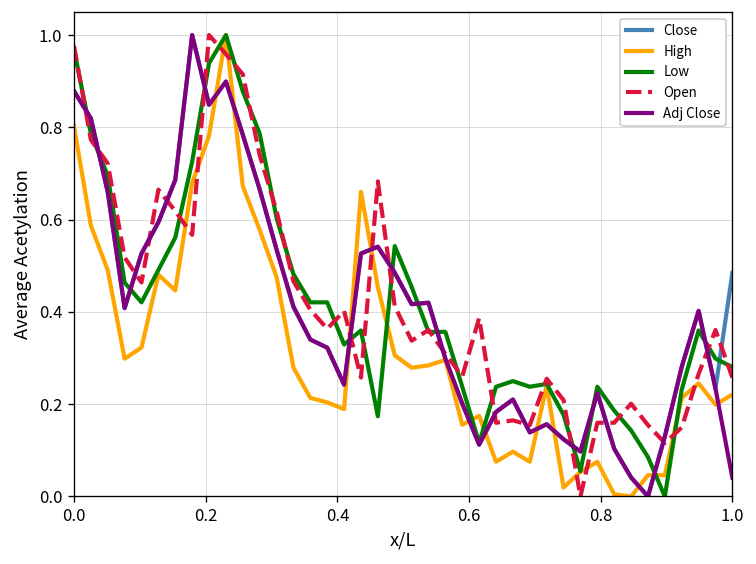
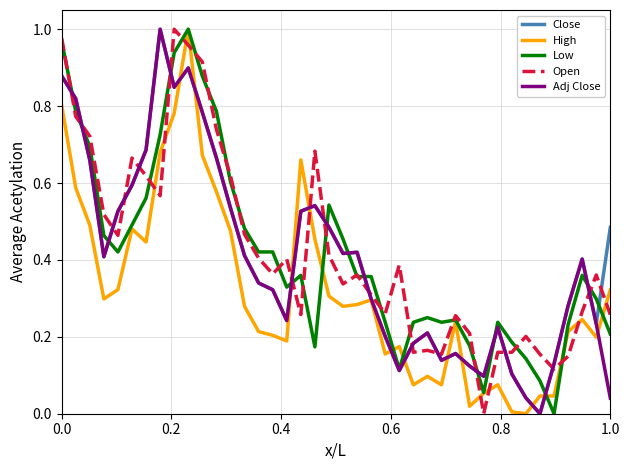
  {
    "Close": {
      "1.0": 0.48
    },
    "High": {
      "0.0": 0.80,
-     "1.0": 0.22
+     "1.0": 0.32
    },
    "Low": {
      "0.0": 0.97,
-     "1.0": 0.28
+     "1.0": 0.21
    },
    "Open": {
      "0.0": 0.98,
      "1.0": 0.26
    },
    "Adj Close": {
      "1.0": 0.04
    }
  }
